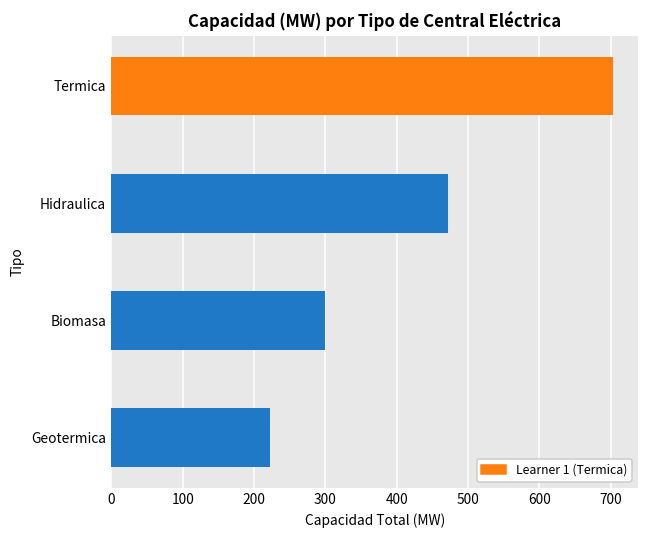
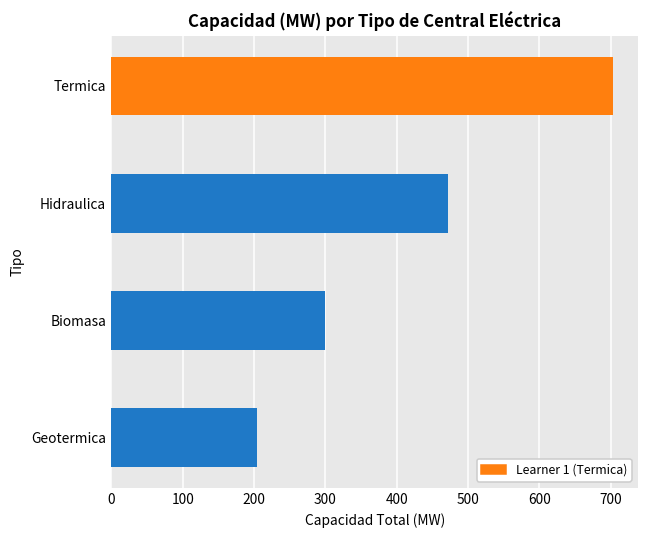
  {
    "Termica": 700,
    "Hidraulica": 470,
    "Biomasa": 300,
-   "Geotermica": 220
+   "Geotermica": 200
  }
